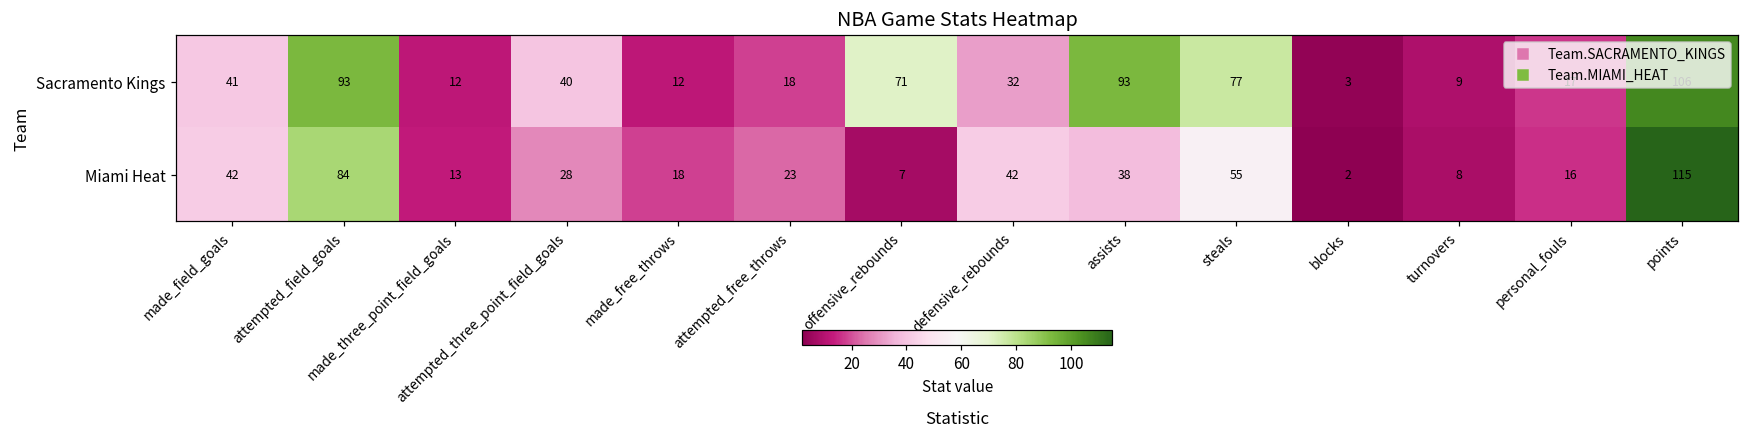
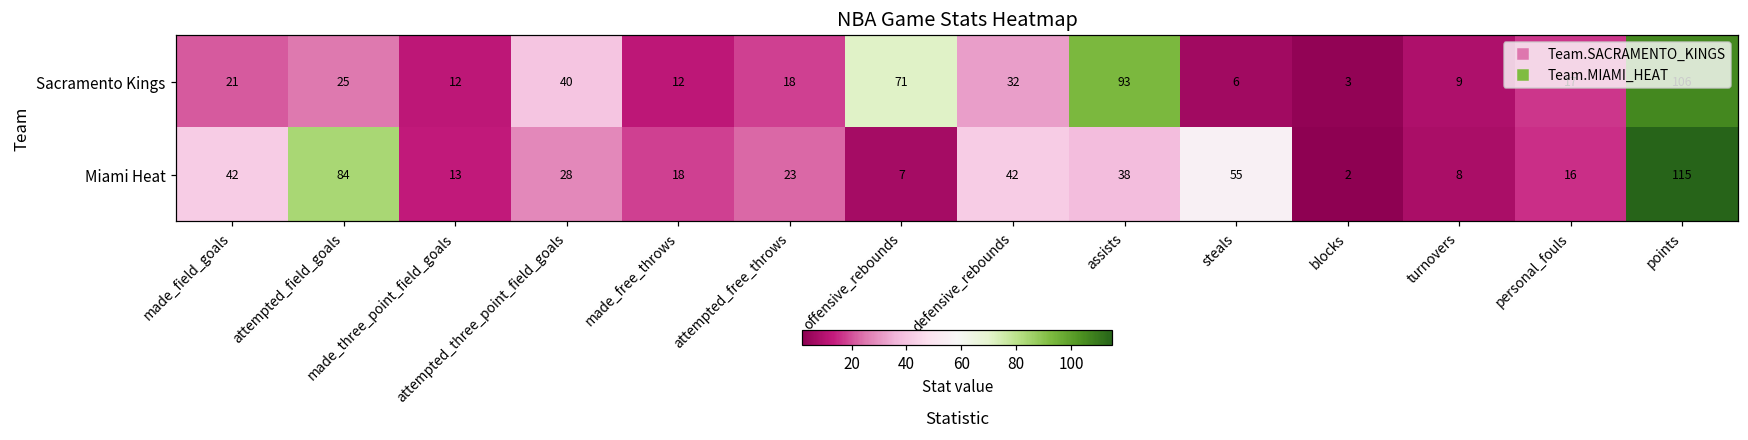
  {
    "Sacramento Kings": {
-     "made_field_goals": 41,
-     "attempted_field_goals": 93,
+     "made_field_goals": 21,
+     "attempted_field_goals": 25,
      "made_three_point_field_goals": 12,
      "attempted_three_point_field_goals": 40,
      "made_free_throws": 12,
      "attempted_free_throws": 18,
      "offensive_rebounds": 71,
      "defensive_rebounds": 32,
      "assists": 93,
-     "steals": 77,
+     "steals": 6,
      "blocks": 3,
      "turnovers": 9
    },
    "Miami Heat": {
      "made_field_goals": 42,
      "attempted_field_goals": 84,
      "made_three_point_field_goals": 13,
      "attempted_three_point_field_goals": 28,
      "made_free_throws": 18,
      "attempted_free_throws": 23,
      "offensive_rebounds": 7,
      "defensive_rebounds": 42,
      "assists": 38,
      "steals": 55,
      "blocks": 2,
      "turnovers": 8,
      "personal_fouls": 16,
      "points": 115
    }
  }
